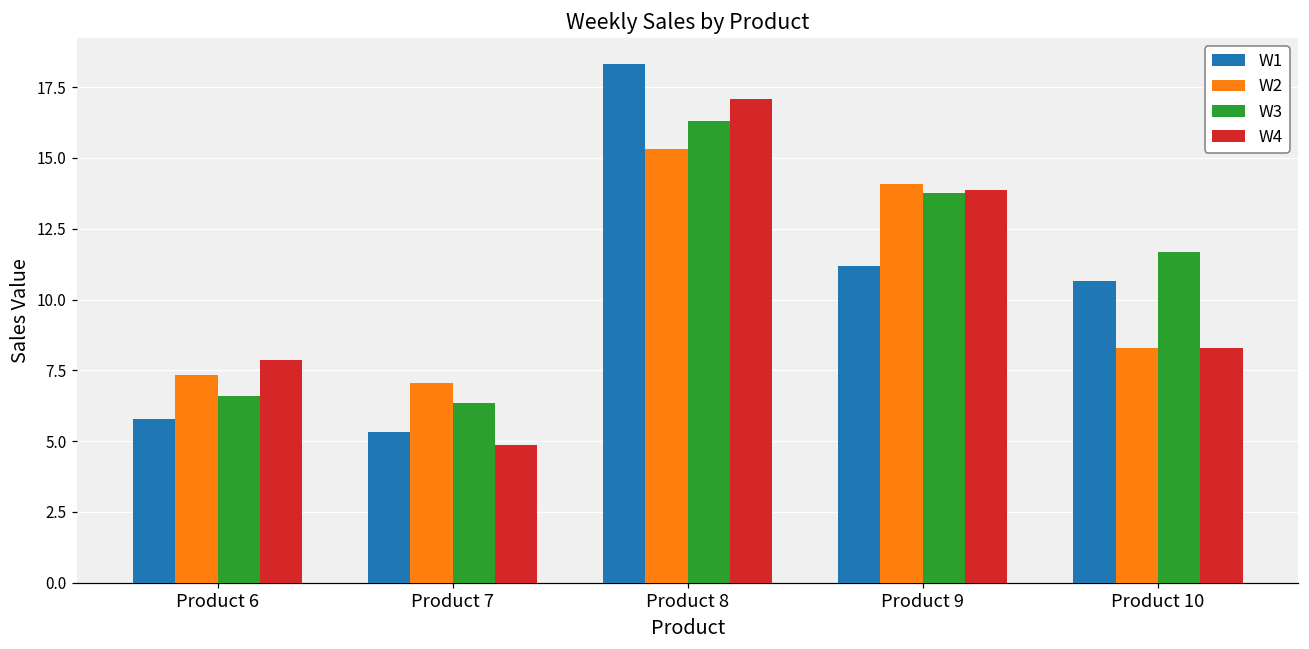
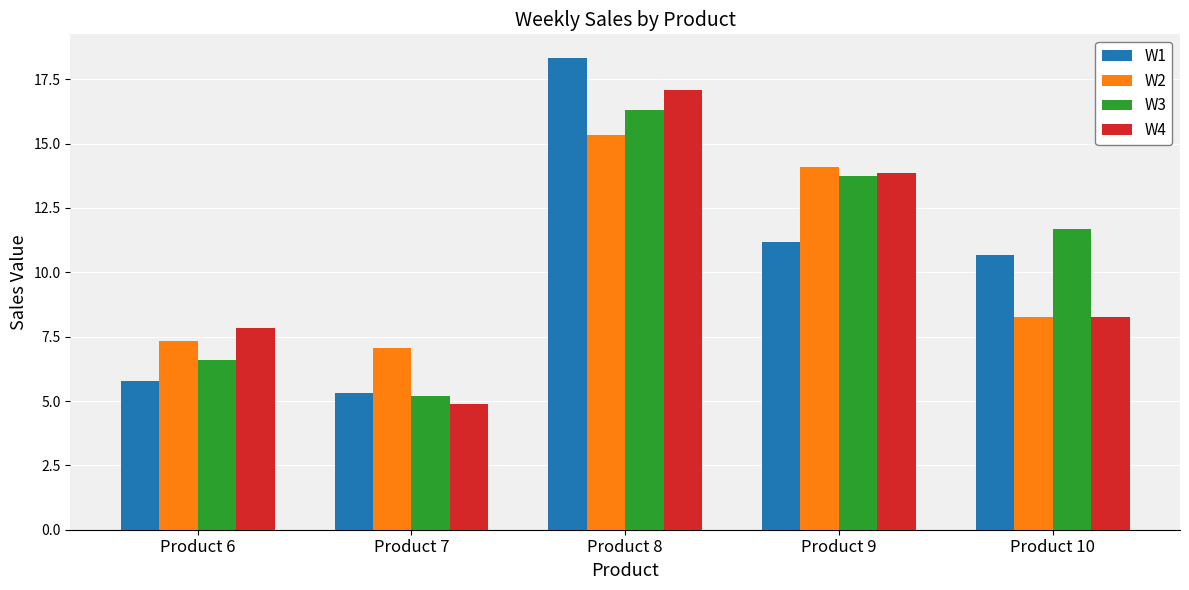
  {
    "W1": {
      "Product 6": 5.8,
      "Product 7": 5.3,
      "Product 8": 18.3,
      "Product 9": 11.2,
      "Product 10": 10.7
    },
    "W2": {
      "Product 6": 7.4,
      "Product 7": 7.1,
      "Product 8": 15.3,
      "Product 9": 14.1,
      "Product 10": 8.3
    },
    "W3": {
      "Product 6": 6.6,
-     "Product 7": 6.3,
+     "Product 7": 5.2,
      "Product 8": 16.3,
      "Product 9": 13.8,
      "Product 10": 11.7
    },
    "W4": {
      "Product 6": 7.9,
      "Product 7": 4.9,
      "Product 8": 17.1,
      "Product 9": 13.9,
      "Product 10": 8.3
    }
  }
